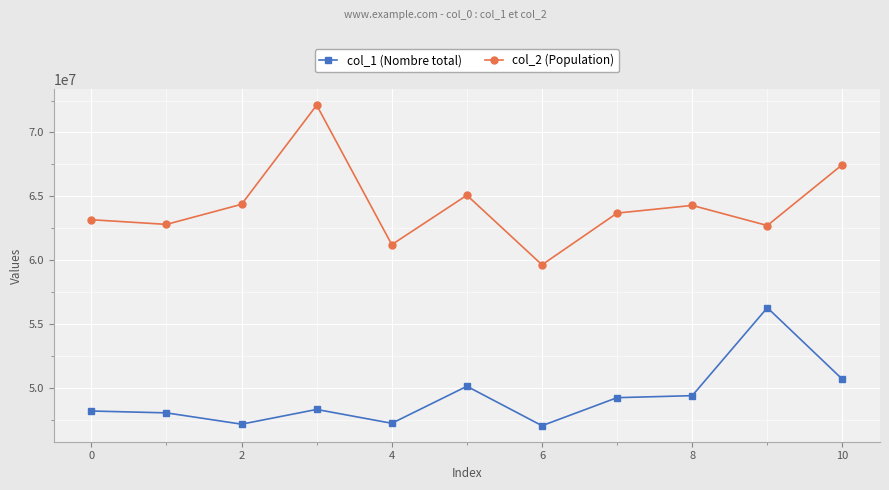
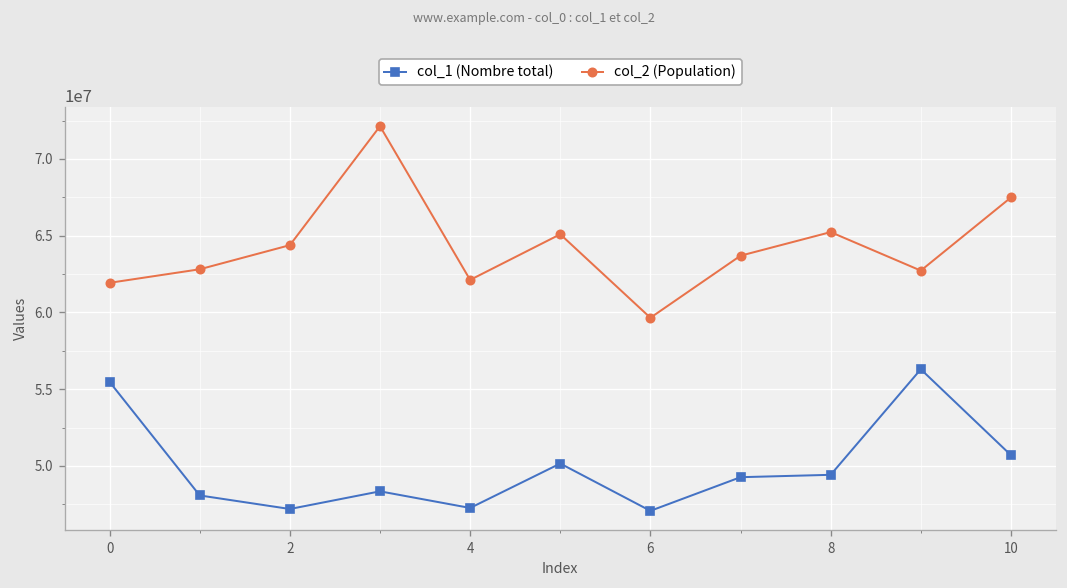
  {
    "col_1 (Nombre total)": {
-     "0": 48200000,
+     "0": 55500000,
      "2": 47200000,
      "4": 47300000,
      "6": 47100000,
      "8": 49400000,
      "10": 50700000
    },
    "col_2 (Population)": {
-     "0": 63200000,
+     "0": 61900000,
      "2": 64400000,
-     "4": 61200000,
+     "4": 62100000,
      "6": 59700000,
-     "8": 64300000,
+     "8": 65200000,
      "10": 67500000
    }
  }
